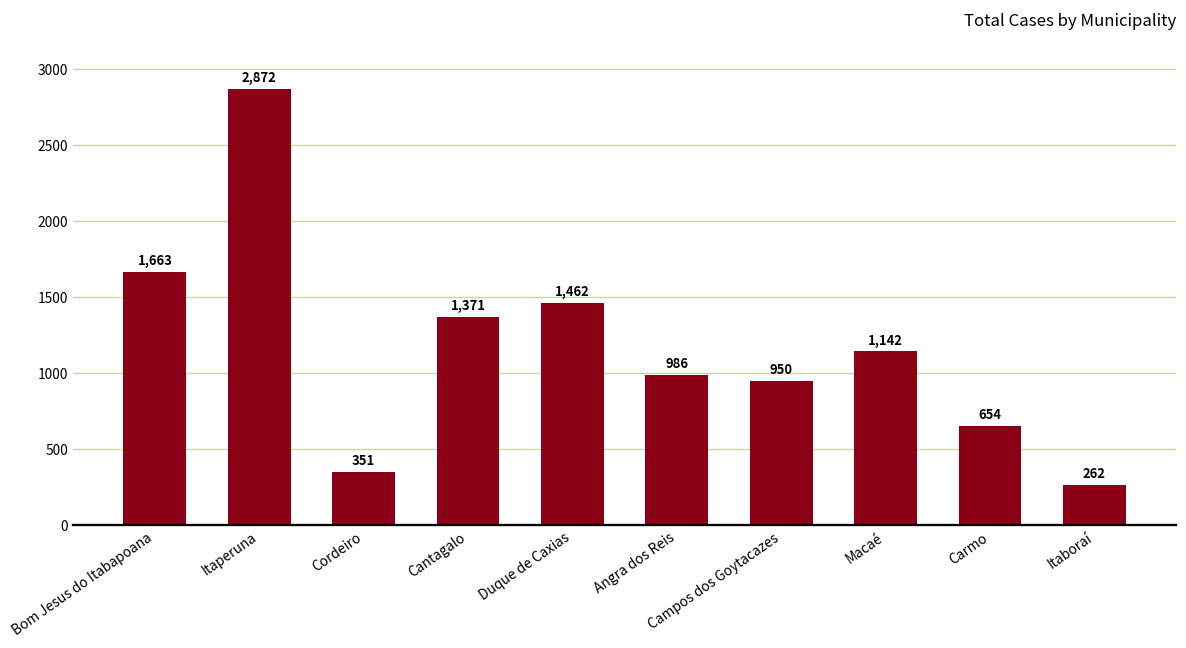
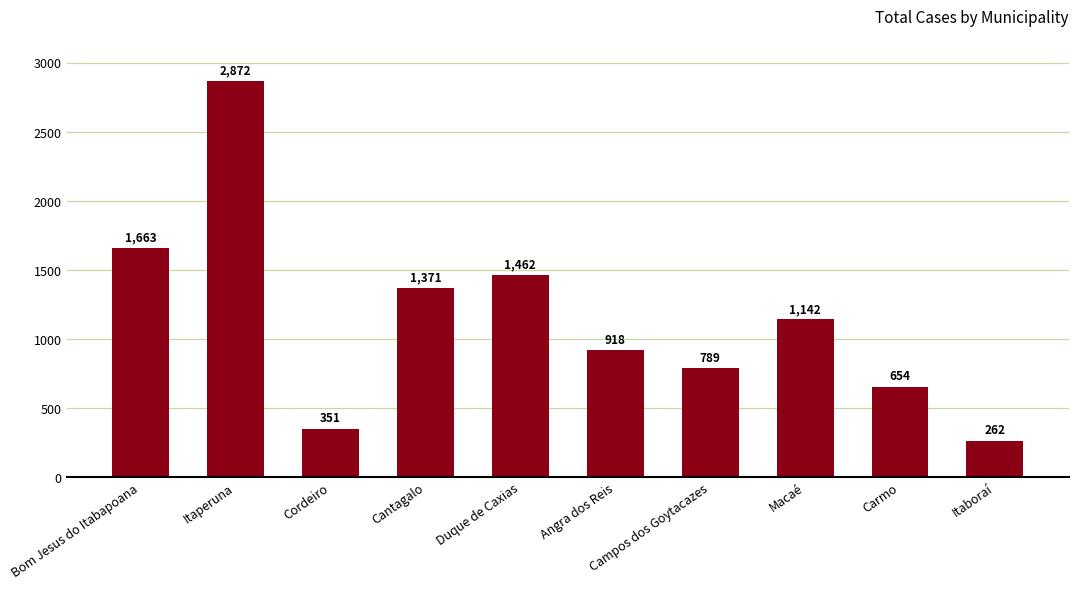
  {
    "Bom Jesus do Itabapoana": "1,663",
    "Itaperuna": "2,872",
    "Cordeiro": "351",
    "Cantagalo": "1,371",
    "Duque de Caxias": "1,462",
-   "Angra dos Reis": "986",
-   "Campos dos Goytacazes": "950",
+   "Angra dos Reis": "918",
+   "Campos dos Goytacazes": "789",
    "Macaé": "1,142",
    "Carmo": "654",
    "Itaboraí": "262"
  }
